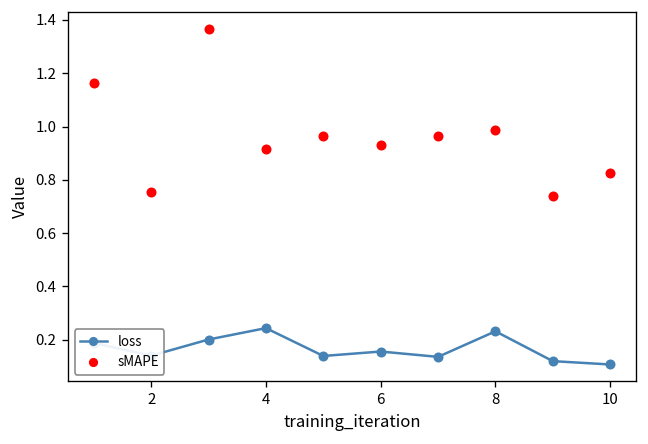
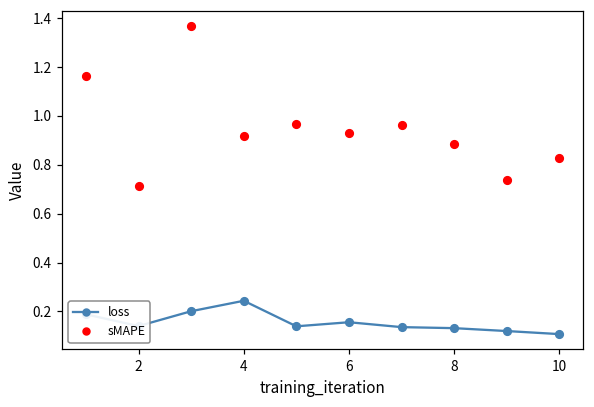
  {
    "loss": {
      "4": 0.24,
      "6": 0.16,
-     "8": 0.23,
+     "8": 0.13,
      "10": 0.11
    },
    "sMAPE": {
-     "2": 0.75,
+     "2": 0.72,
      "4": 0.92,
      "6": 0.93,
-     "8": 0.99,
+     "8": 0.88,
      "10": 0.83
    }
  }
